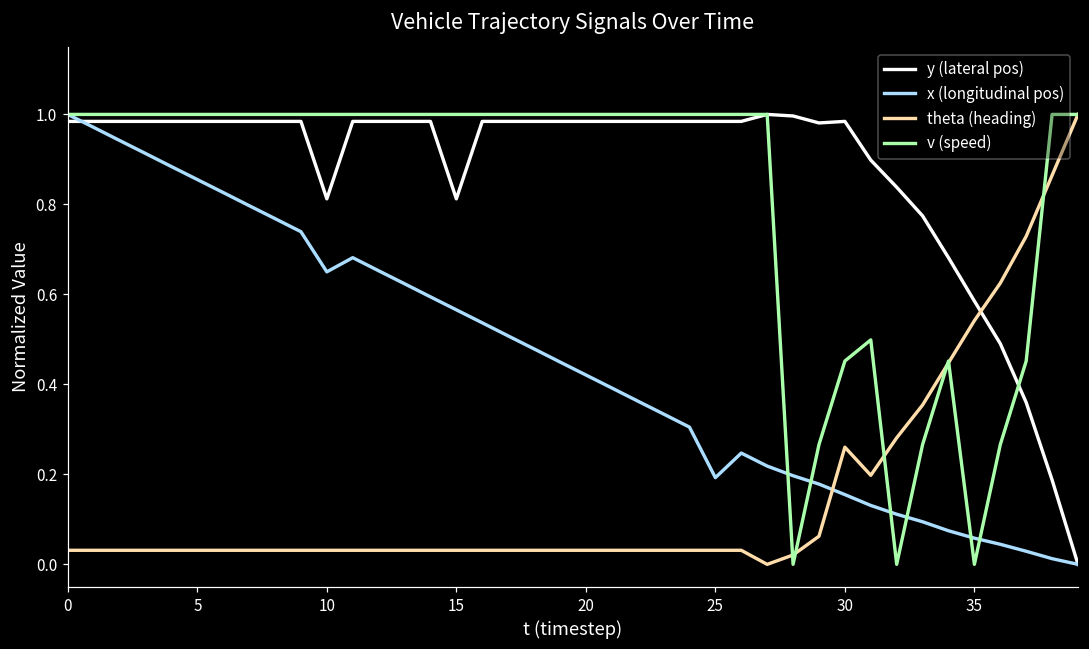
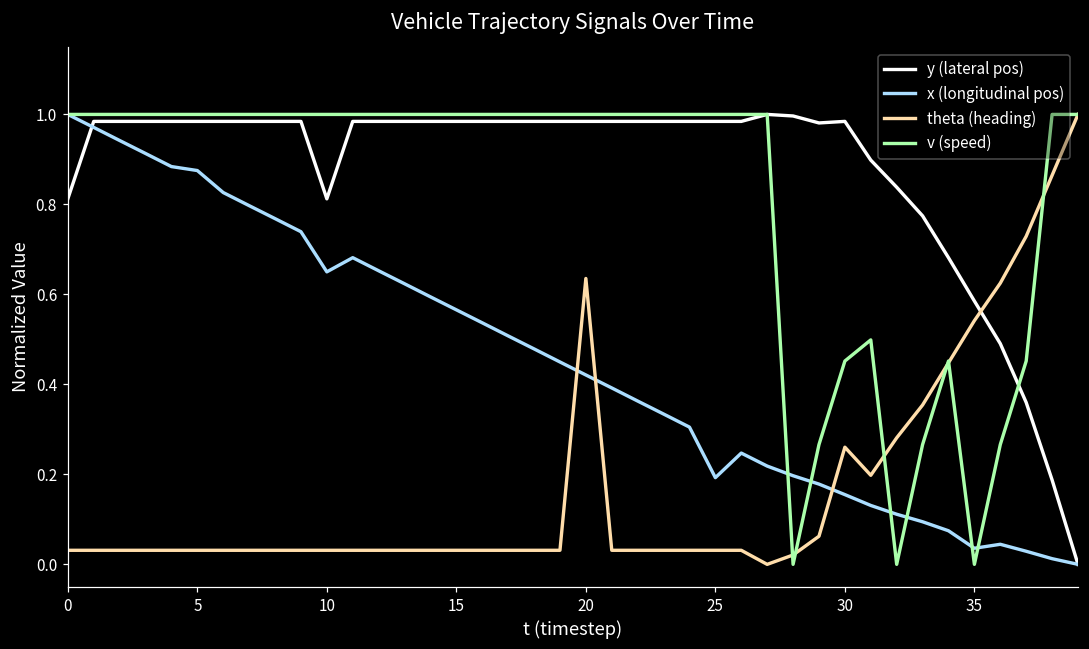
  {
    "y (lateral pos)": {
-     "0": 0.98,
+     "0": 0.81,
      "5": 0.98,
      "10": 0.81,
-     "15": 0.81,
+     "15": 0.98,
      "20": 0.98,
      "25": 0.98,
      "30": 0.98,
      "35": 0.59
    },
    "x (longitudinal pos)": {
-     "5": 0.86,
+     "5": 0.88,
      "10": 0.65,
      "15": 0.57,
      "20": 0.42,
      "25": 0.19,
      "30": 0.16,
-     "35": 0.06
+     "35": 0.04
    },
    "theta (heading)": {
      "0": 0.03,
      "5": 0.03,
      "10": 0.03,
      "15": 0.03,
-     "20": 0.03,
+     "20": 0.64,
      "25": 0.03,
      "30": 0.26,
      "35": 0.54
    },
    "v (speed)": {
      "5": 1.00,
      "10": 1.00,
      "15": 1.00,
      "20": 1.00,
      "25": 1.00,
      "30": 0.45,
      "35": 0.00
    }
  }
